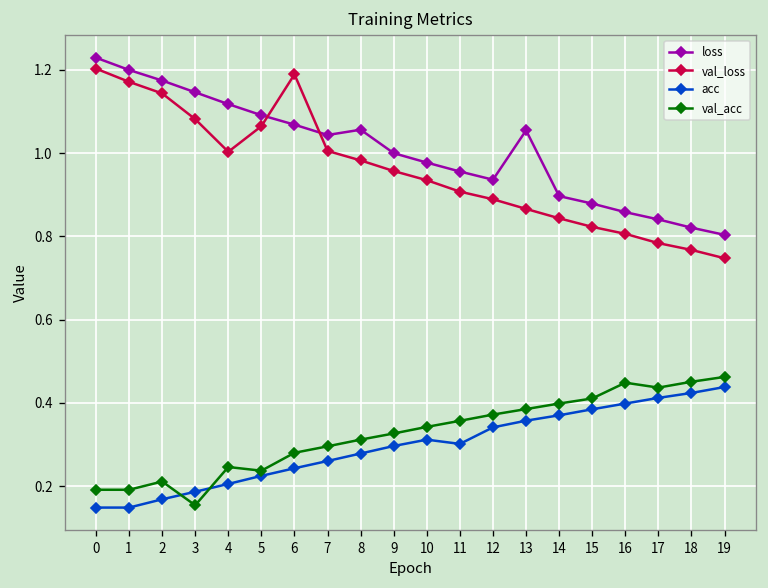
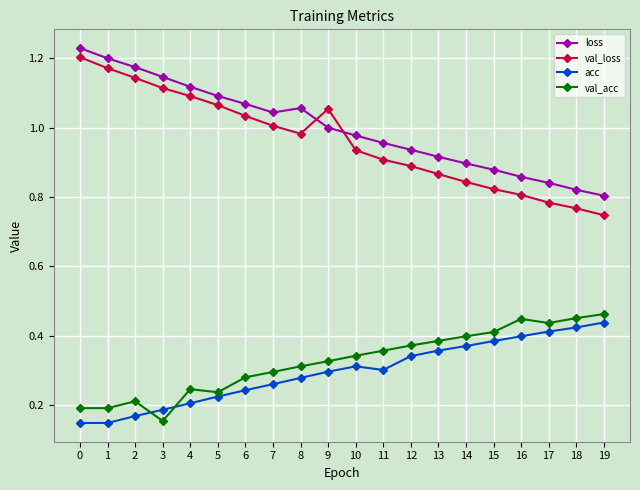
  {
    "loss": {
      "0": 1.23,
      "1": 1.20,
      "2": 1.17,
      "3": 1.15,
      "4": 1.12,
      "5": 1.09,
      "6": 1.07,
      "7": 1.04,
      "8": 1.06,
      "9": 1.00,
      "10": 0.98,
      "11": 0.96,
      "12": 0.94,
-     "13": 1.05,
+     "13": 0.92,
      "14": 0.90,
      "15": 0.88,
      "16": 0.86,
      "17": 0.84,
      "18": 0.82,
      "19": 0.80
    },
    "val_loss": {
      "0": 1.20,
      "1": 1.17,
      "2": 1.14,
-     "3": 1.08,
-     "4": 1.00,
+     "3": 1.11,
+     "4": 1.09,
      "5": 1.06,
-     "6": 1.19,
+     "6": 1.03,
      "7": 1.01,
      "8": 0.98,
-     "9": 0.96,
+     "9": 1.05,
      "10": 0.93,
      "11": 0.91,
      "12": 0.89,
      "13": 0.87,
      "14": 0.84,
      "15": 0.82,
      "16": 0.81,
      "17": 0.78,
      "18": 0.77,
      "19": 0.75
    },
    "acc": {
      "0": 0.15,
      "1": 0.15,
      "2": 0.17,
      "3": 0.19,
      "4": 0.21,
      "5": 0.22,
      "6": 0.24,
      "7": 0.26,
      "8": 0.28,
      "9": 0.30,
      "10": 0.31,
      "11": 0.30,
      "12": 0.34,
      "13": 0.36,
      "14": 0.37,
      "15": 0.38,
      "16": 0.40,
      "17": 0.41,
      "18": 0.42,
      "19": 0.44
    },
    "val_acc": {
      "0": 0.19,
      "1": 0.19,
      "2": 0.21,
      "3": 0.15,
      "4": 0.25,
      "5": 0.24,
      "6": 0.28,
      "7": 0.30,
      "8": 0.31,
      "9": 0.33,
      "10": 0.34,
      "11": 0.36,
      "12": 0.37,
      "13": 0.39,
      "14": 0.40,
      "15": 0.41,
      "16": 0.45,
      "17": 0.44,
      "18": 0.45,
      "19": 0.46
    }
  }
